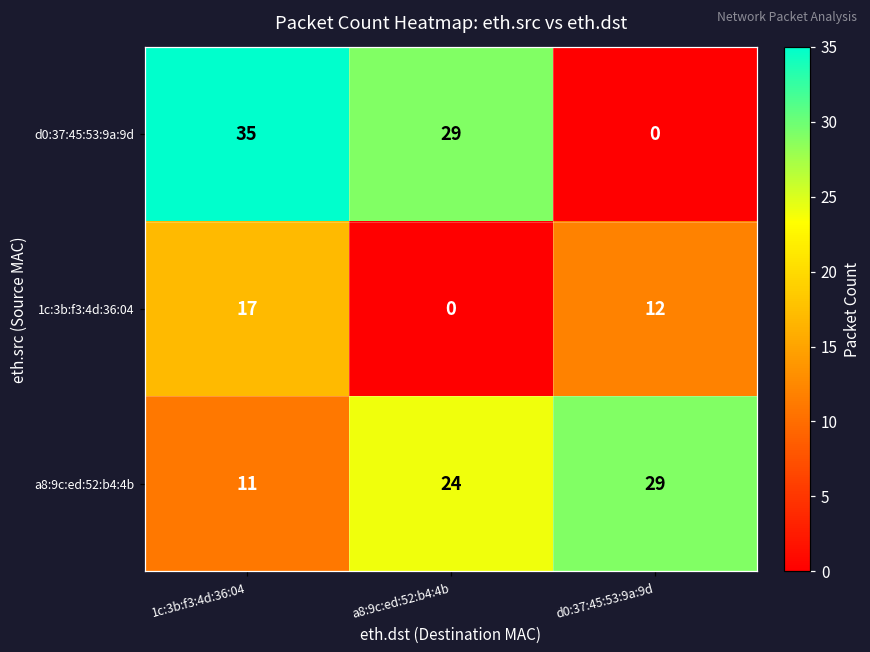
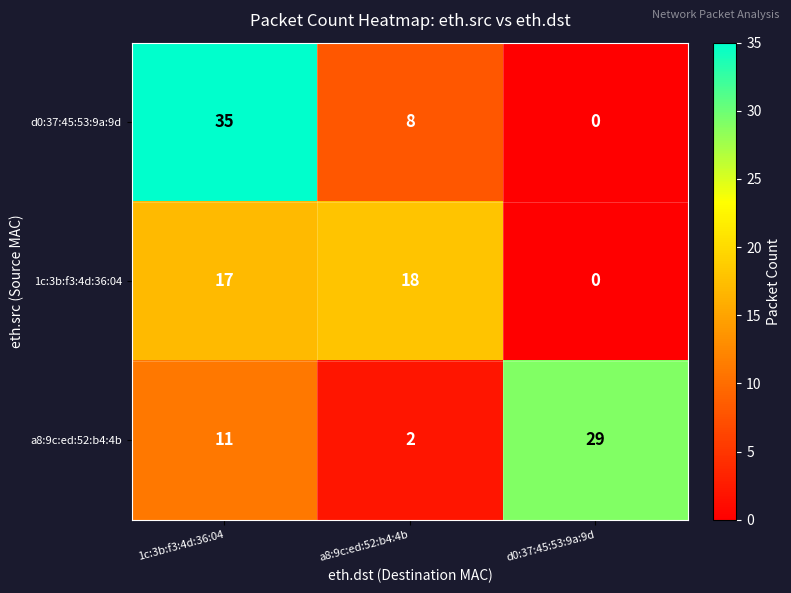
  {
    "d0:37:45:53:9a:9d": {
      "1c:3b:f3:4d:36:04": 35,
-     "a8:9c:ed:52:b4:4b": 29,
+     "a8:9c:ed:52:b4:4b": 8,
      "d0:37:45:53:9a:9d": 0
    },
    "1c:3b:f3:4d:36:04": {
      "1c:3b:f3:4d:36:04": 17,
-     "a8:9c:ed:52:b4:4b": 0,
-     "d0:37:45:53:9a:9d": 12
+     "a8:9c:ed:52:b4:4b": 18,
+     "d0:37:45:53:9a:9d": 0
    },
    "a8:9c:ed:52:b4:4b": {
      "1c:3b:f3:4d:36:04": 11,
-     "a8:9c:ed:52:b4:4b": 24,
+     "a8:9c:ed:52:b4:4b": 2,
      "d0:37:45:53:9a:9d": 29
    }
  }
